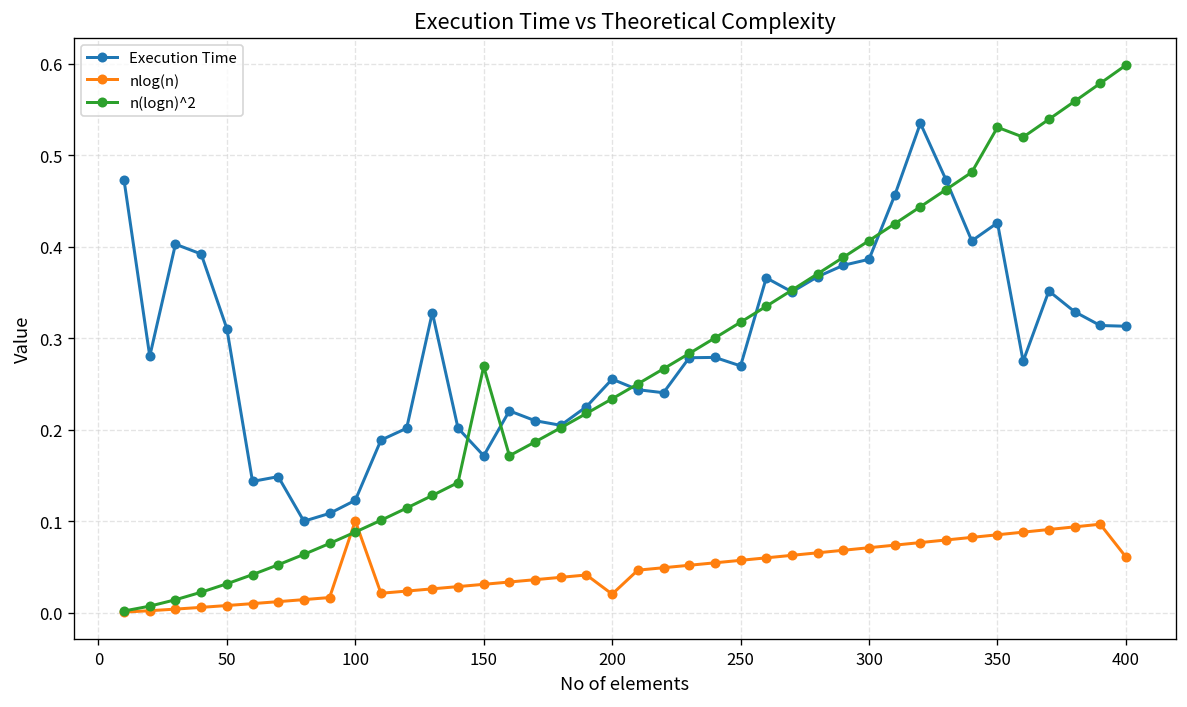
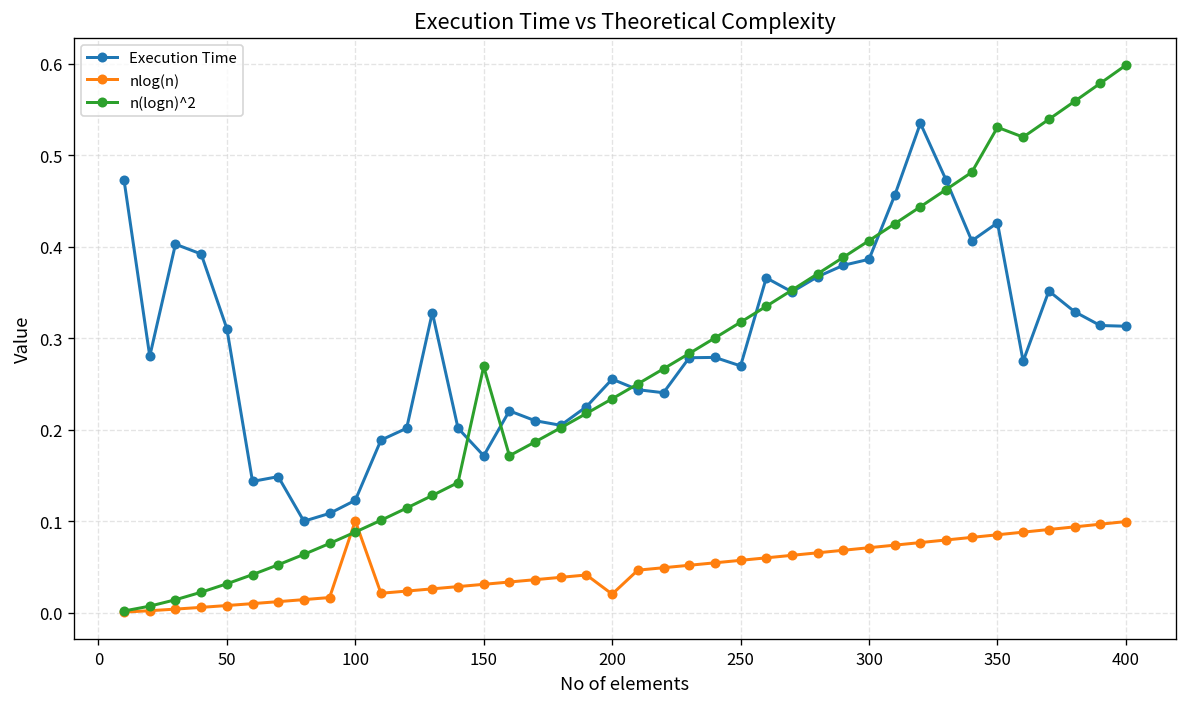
  {
    "Execution Time": {
      "50": 0.31,
      "100": 0.12,
      "150": 0.17,
      "200": 0.26,
      "250": 0.27,
      "300": 0.39,
      "350": 0.43,
      "400": 0.31
    },
    "nlog(n)": {
      "50": 0.01,
      "100": 0.10,
      "150": 0.03,
      "200": 0.02,
      "250": 0.06,
      "300": 0.07,
      "350": 0.09,
-     "400": 0.06
+     "400": 0.10
    },
    "n(logn)^2": {
      "50": 0.03,
      "100": 0.09,
      "150": 0.27,
      "200": 0.23,
      "250": 0.32,
      "300": 0.41,
      "350": 0.53,
      "400": 0.60
    }
  }
